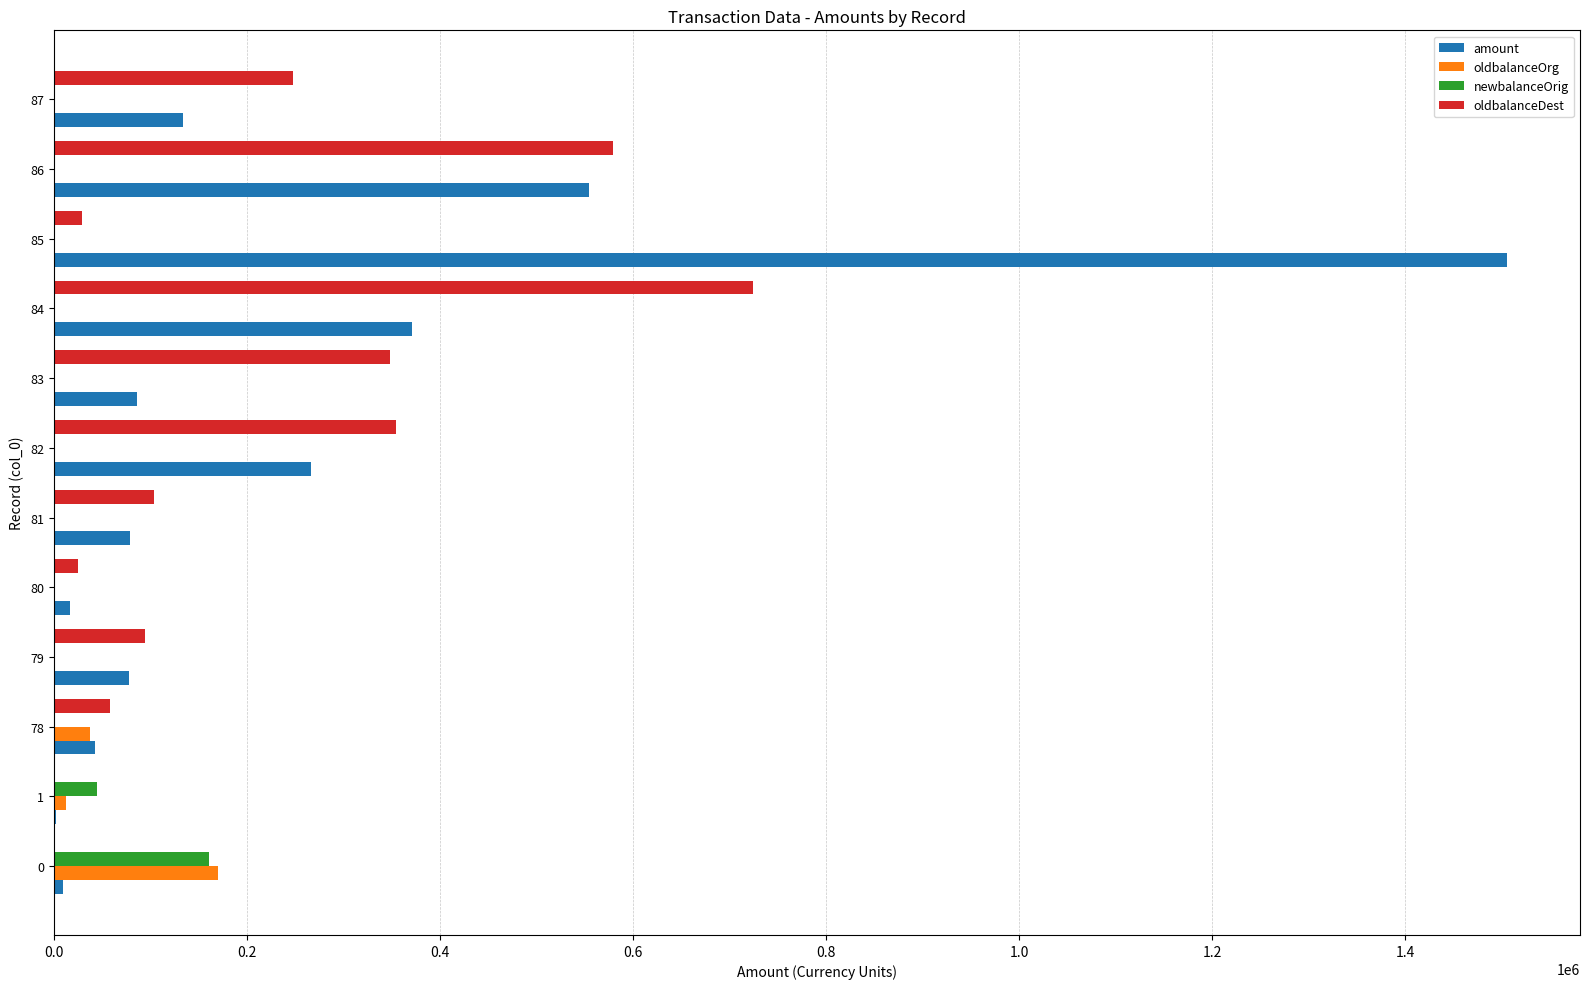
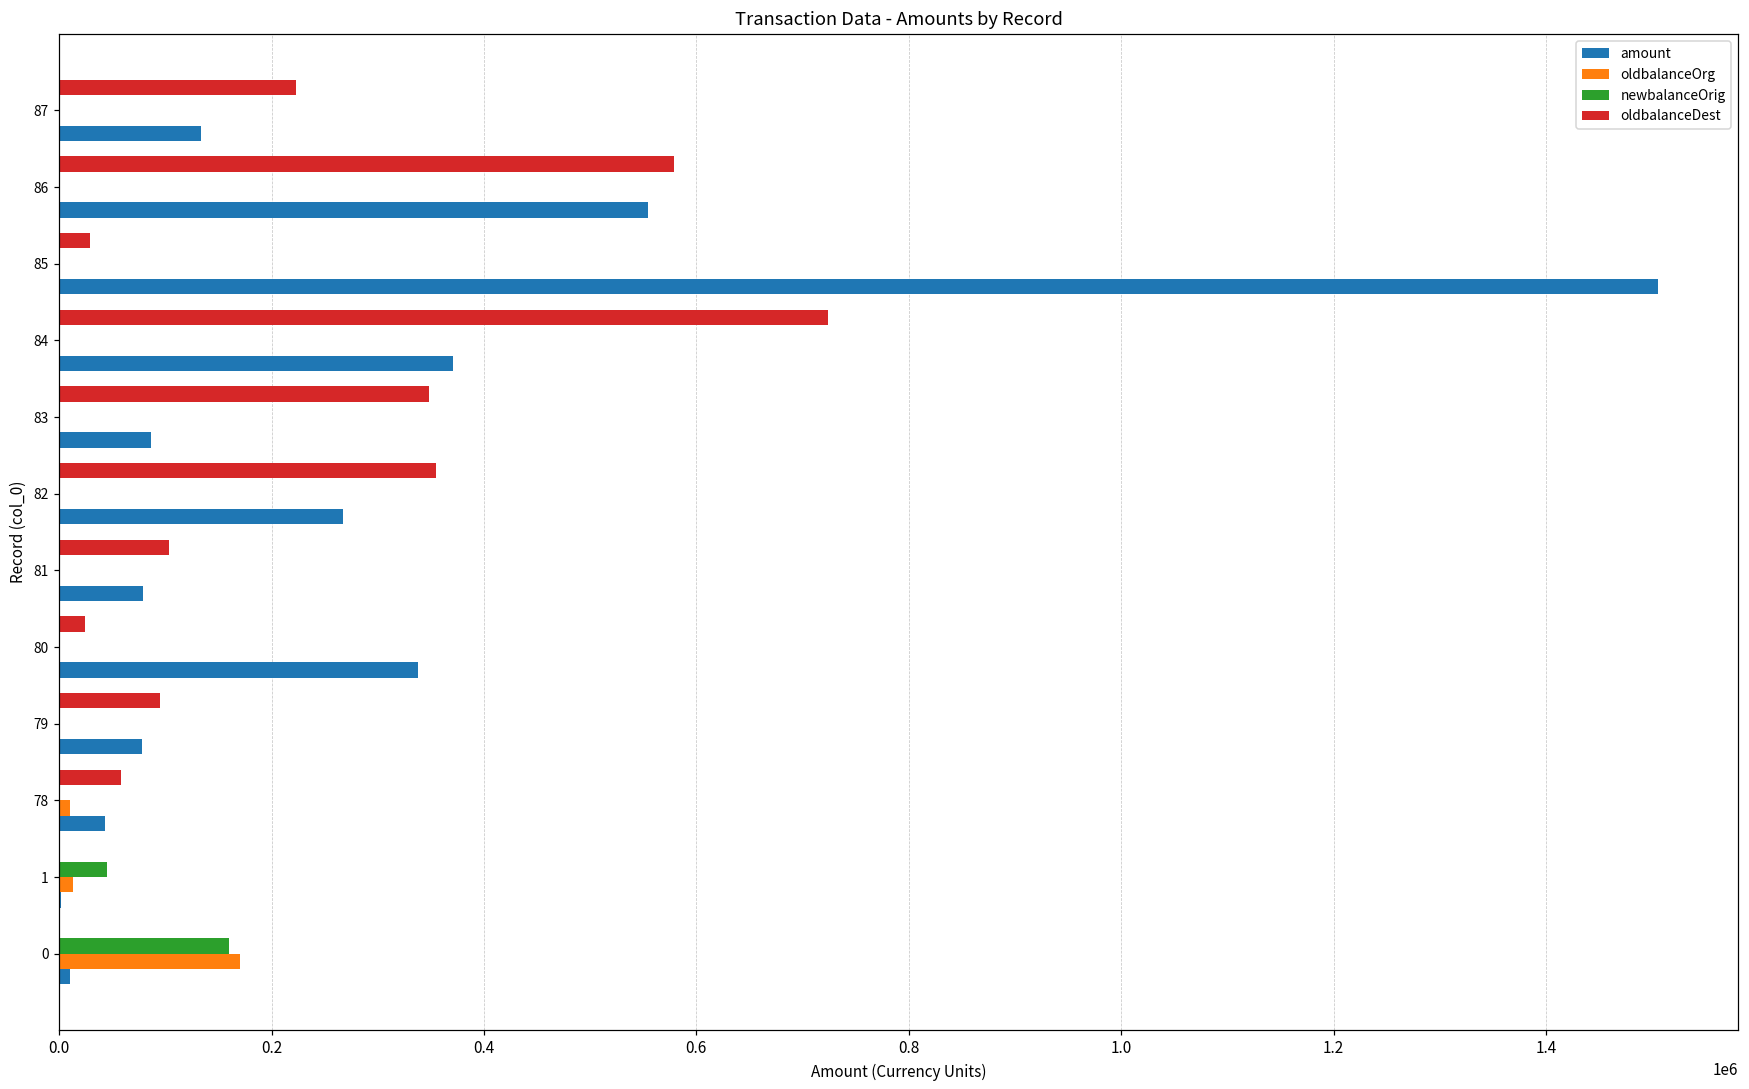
  {
    "amount": {
      "87": 130000,
      "86": 550000,
      "85": 1510000,
      "84": 370000,
      "83": 90000,
      "82": 270000,
      "81": 80000,
-     "80": 20000,
+     "80": 340000,
      "79": 80000,
      "78": 40000,
      "0": 10000
    },
    "oldbalanceOrg": {
      "87": 0,
      "86": 0,
      "85": 0,
      "84": 0,
      "83": 0,
      "82": 0,
      "81": 0,
      "80": 0,
      "79": 0,
-     "78": 40000,
+     "78": 10000,
      "1": 10000,
      "0": 170000
    },
    "newbalanceOrig": {
      "87": 0,
      "86": 0,
      "85": 0,
      "84": 0,
      "83": 0,
      "82": 0,
      "81": 0,
      "80": 0,
      "79": 0,
      "78": 0,
      "1": 50000,
      "0": 160000
    },
    "oldbalanceDest": {
-     "87": 250000,
+     "87": 220000,
      "86": 580000,
      "85": 30000,
      "84": 720000,
      "83": 350000,
      "82": 350000,
      "81": 100000,
      "80": 20000,
      "79": 90000,
      "78": 60000,
      "1": 0,
      "0": 0
    }
  }
